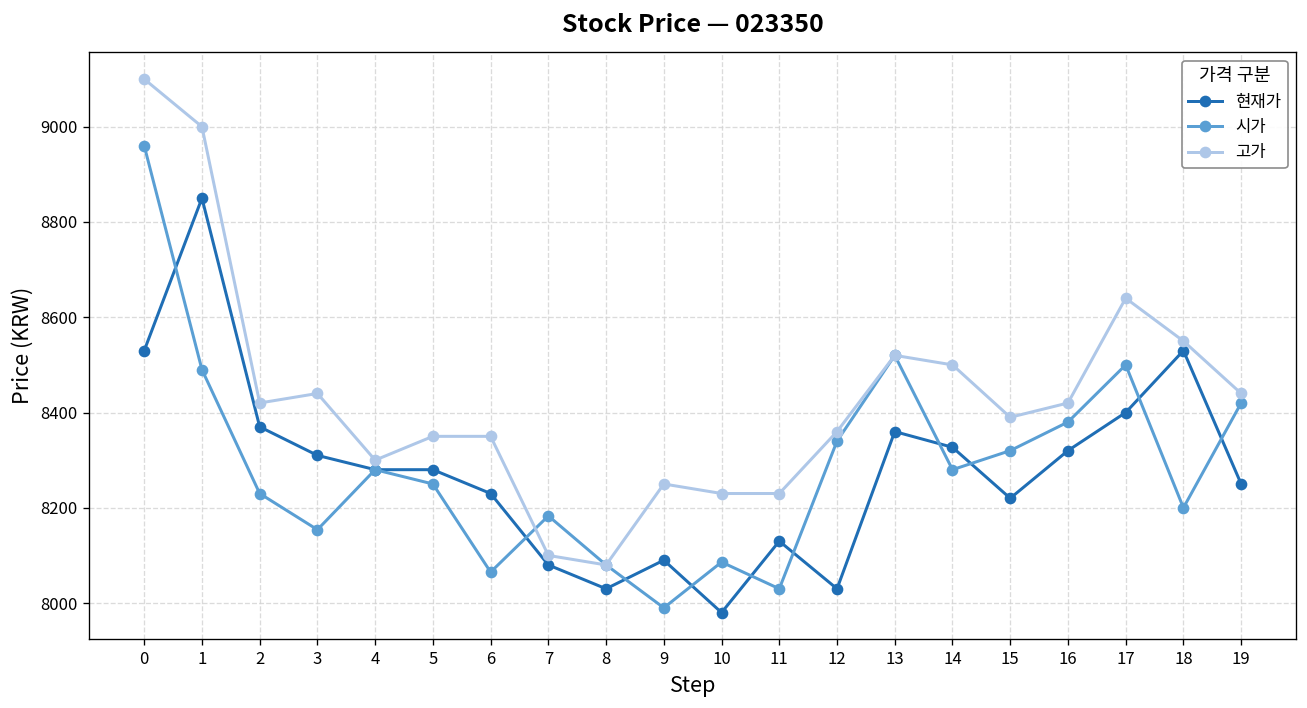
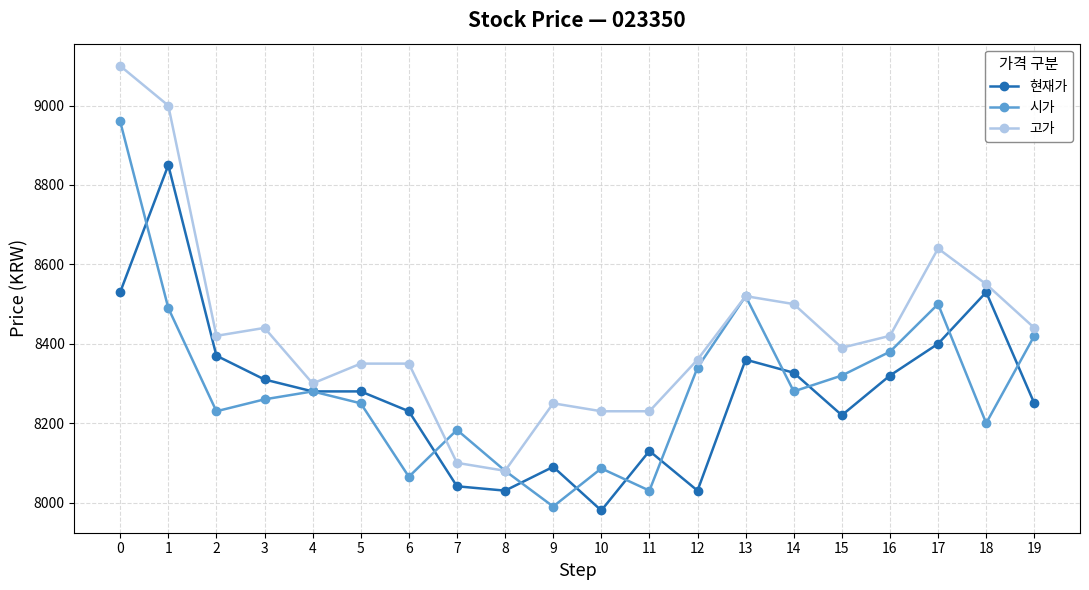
  {
    "현재가": {
      "0": 8530,
      "1": 8850,
      "2": 8370,
      "3": 8310,
      "5": 8280,
      "6": 8230,
-     "7": 8080,
+     "7": 8040,
      "8": 8030,
      "9": 8090,
      "10": 7980,
      "11": 8130,
      "12": 8030,
      "13": 8360,
      "14": 8330,
      "15": 8220,
      "16": 8320,
      "17": 8400,
      "18": 8530,
      "19": 8250
    },
    "시가": {
      "0": 8960,
      "1": 8490,
      "2": 8230,
-     "3": 8150,
+     "3": 8260,
      "5": 8250,
      "6": 8070,
      "7": 8180,
      "9": 7990,
      "10": 8090,
      "11": 8030,
      "12": 8340,
      "14": 8280,
      "15": 8320,
      "16": 8380,
      "17": 8500,
      "18": 8200,
      "19": 8420
    },
    "고가": {
      "0": 9100,
      "1": 9000,
      "2": 8420,
      "3": 8440,
      "4": 8300,
      "5": 8350,
      "6": 8350,
      "7": 8100,
      "9": 8250,
      "10": 8230,
      "11": 8230,
      "12": 8360,
      "14": 8500,
      "15": 8390,
      "16": 8420,
      "17": 8640,
      "18": 8550,
      "19": 8440
    }
  }
